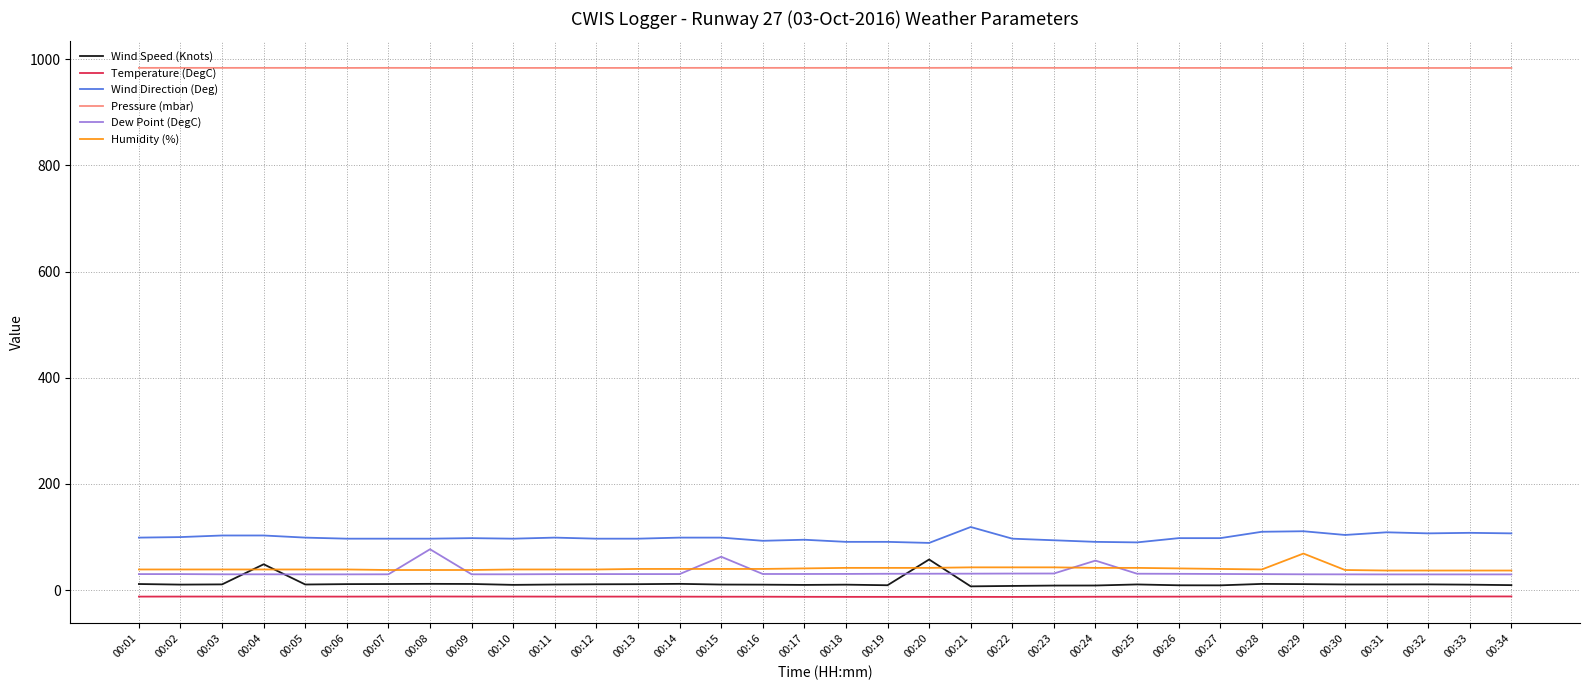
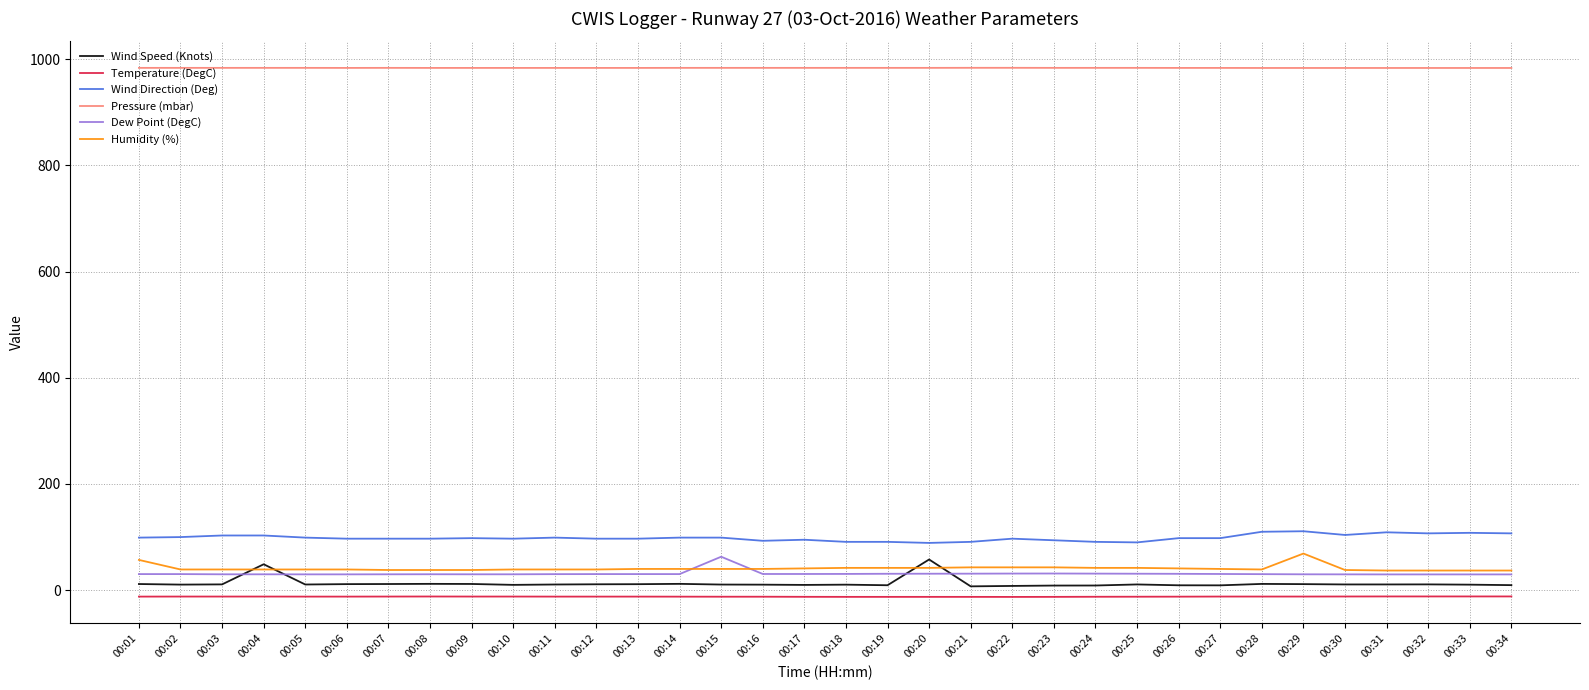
  {
    "Wind Direction (Deg)": {
      "00:01": 100,
      "00:02": 100,
      "00:03": 100,
      "00:04": 100,
      "00:05": 100,
      "00:06": 100,
      "00:07": 100,
      "00:08": 100,
      "00:09": 100,
      "00:10": 100,
      "00:11": 100,
      "00:12": 100,
      "00:13": 100,
      "00:14": 100,
      "00:15": 100,
      "00:16": 90,
      "00:17": 100,
      "00:18": 90,
      "00:19": 90,
      "00:20": 90,
-     "00:21": 120,
+     "00:21": 90,
      "00:22": 100,
      "00:23": 90,
      "00:24": 90,
      "00:25": 90,
      "00:26": 100,
      "00:27": 100,
      "00:28": 110,
      "00:29": 110,
      "00:30": 100,
      "00:31": 110,
      "00:32": 110,
      "00:33": 110,
      "00:34": 110
    },
    "Dew Point (DegC)": {
      "00:01": 30,
      "00:02": 30,
      "00:03": 30,
      "00:04": 30,
      "00:05": 30,
      "00:06": 30,
      "00:07": 30,
-     "00:08": 80,
+     "00:08": 30,
      "00:09": 30,
      "00:10": 30,
      "00:11": 30,
      "00:12": 30,
      "00:13": 30,
      "00:14": 30,
      "00:15": 60,
      "00:16": 30,
      "00:17": 30,
      "00:18": 30,
      "00:19": 30,
      "00:20": 30,
      "00:21": 30,
      "00:22": 30,
      "00:23": 30,
-     "00:24": 60,
+     "00:24": 30,
      "00:25": 30,
      "00:26": 30,
      "00:27": 30,
      "00:28": 30,
      "00:29": 30,
      "00:30": 30,
      "00:31": 30,
      "00:32": 30,
      "00:33": 30,
      "00:34": 30
    },
    "Humidity (%)": {
-     "00:01": 40,
+     "00:01": 60,
      "00:02": 40,
      "00:03": 40,
      "00:04": 40,
      "00:05": 40,
      "00:06": 40,
      "00:07": 40,
      "00:08": 40,
      "00:09": 40,
      "00:10": 40,
      "00:11": 40,
      "00:12": 40,
      "00:13": 40,
      "00:14": 40,
      "00:15": 40,
      "00:16": 40,
      "00:17": 40,
      "00:18": 40,
      "00:19": 40,
      "00:20": 40,
      "00:21": 40,
      "00:22": 40,
      "00:23": 40,
      "00:24": 40,
      "00:25": 40,
      "00:26": 40,
      "00:27": 40,
      "00:28": 40,
      "00:29": 70,
      "00:30": 40,
      "00:31": 40,
      "00:32": 40,
      "00:33": 40,
      "00:34": 40
    }
  }
